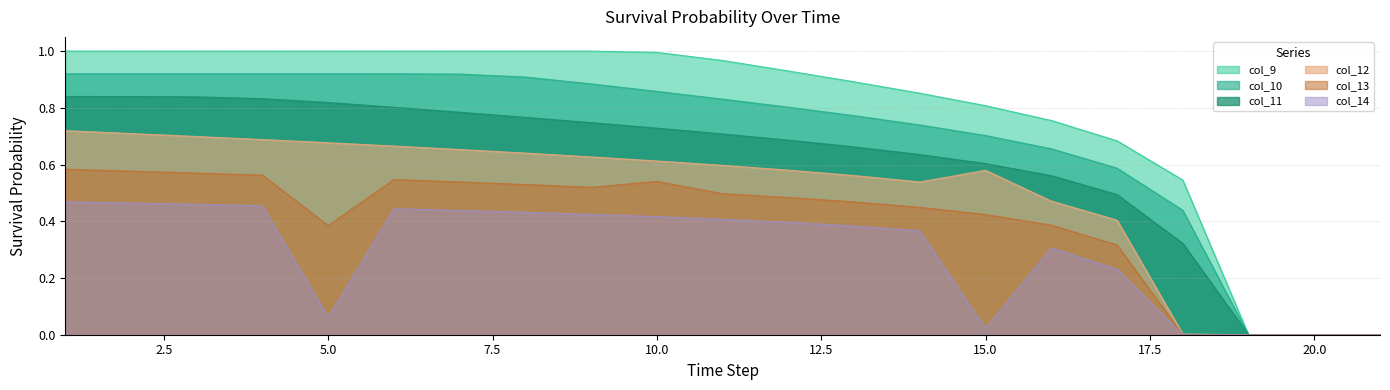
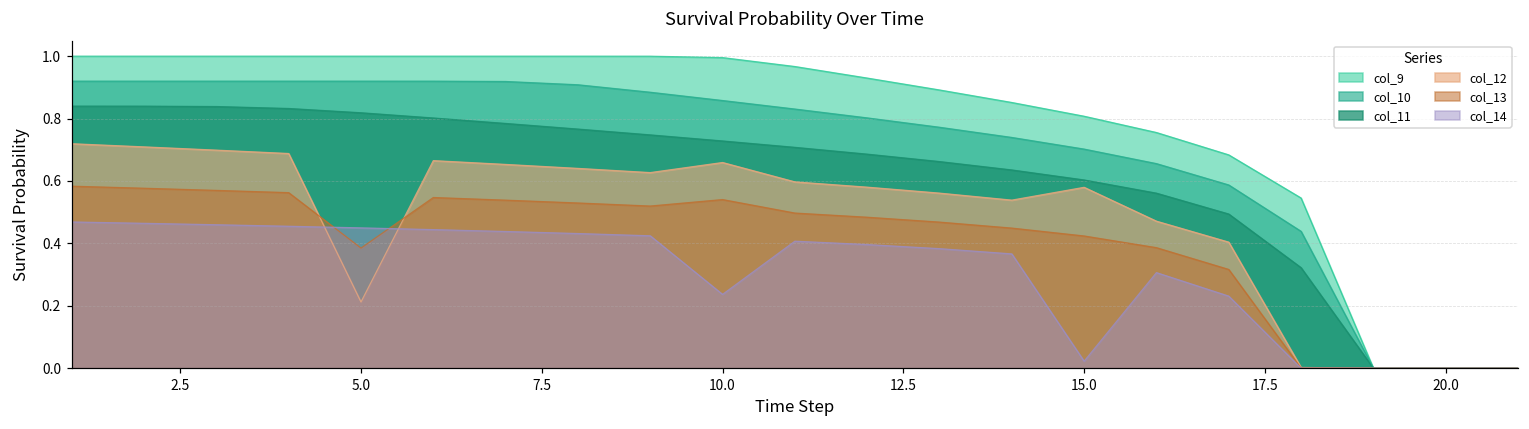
  {
    "col_12": {
-     "5.0": 0.68,
-     "10.0": 0.61,
+     "5.0": 0.21,
+     "10.0": 0.66,
      "15.0": 0.58
    },
    "col_13": {
      "5.0": 0.38,
      "10.0": 0.54,
      "15.0": 0.42
    },
    "col_14": {
-     "5.0": 0.06,
-     "10.0": 0.42,
+     "5.0": 0.45,
+     "10.0": 0.24,
      "15.0": 0.02
    }
  }
